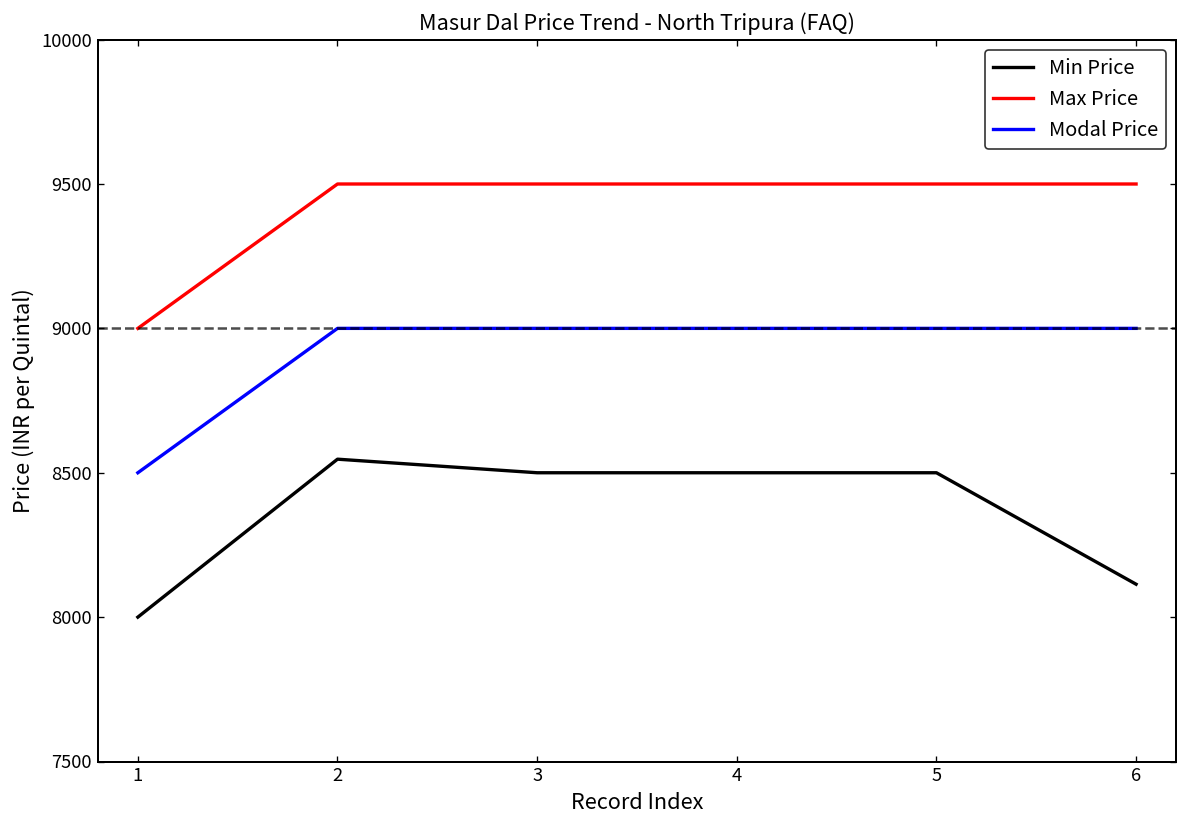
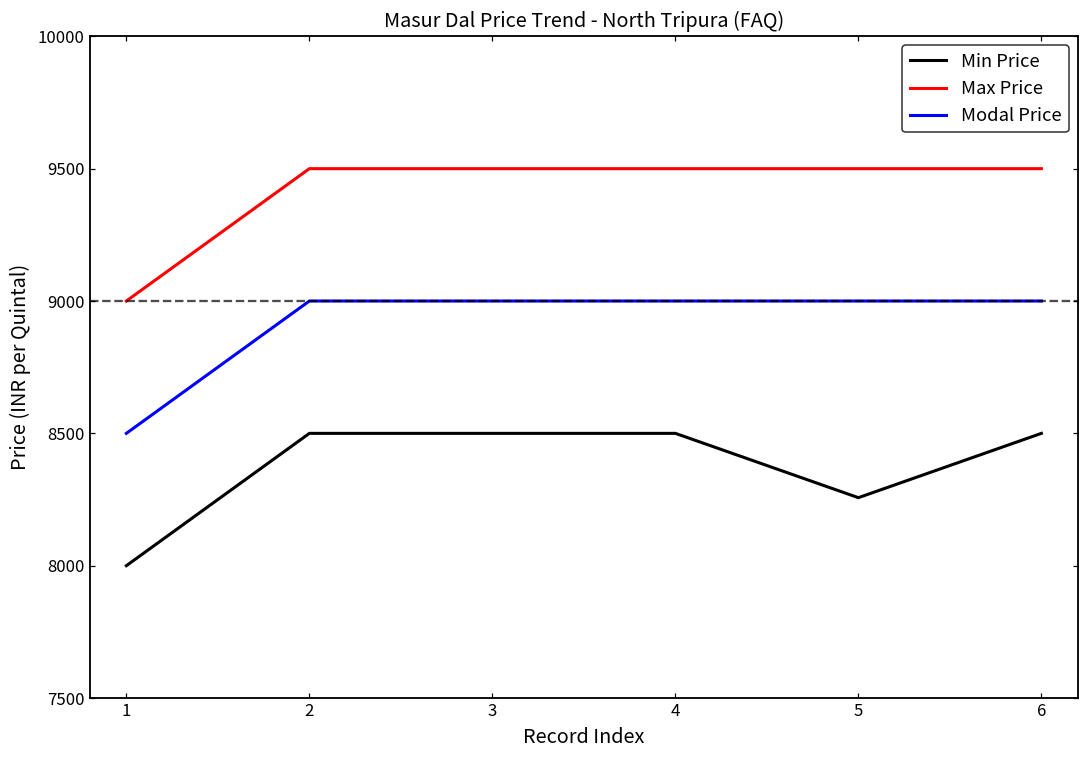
  {
    "Min Price": {
      "1": 8000,
-     "2": 8550,
+     "2": 8500,
      "3": 8500,
      "4": 8500,
-     "5": 8500,
-     "6": 8110
+     "5": 8260,
+     "6": 8500
    },
    "Max Price": {
      "1": 9000,
      "2": 9500,
      "3": 9500,
      "4": 9500,
      "5": 9500,
      "6": 9500
    },
    "Modal Price": {
      "1": 8500,
      "2": 9000,
      "3": 9000,
      "4": 9000,
      "5": 9000,
      "6": 9000
    }
  }
